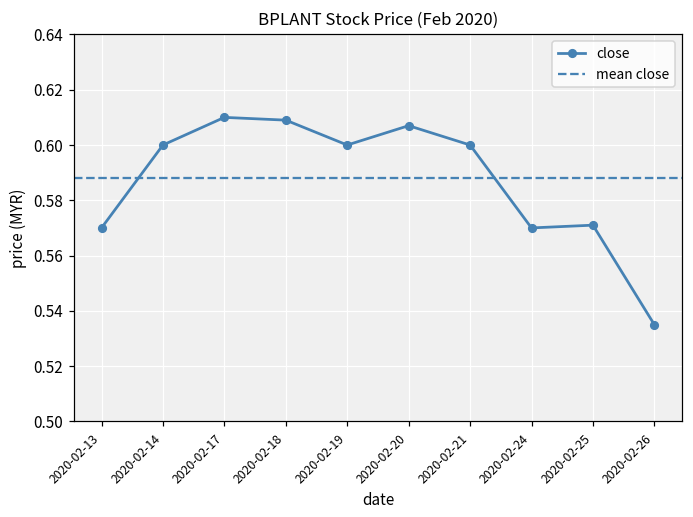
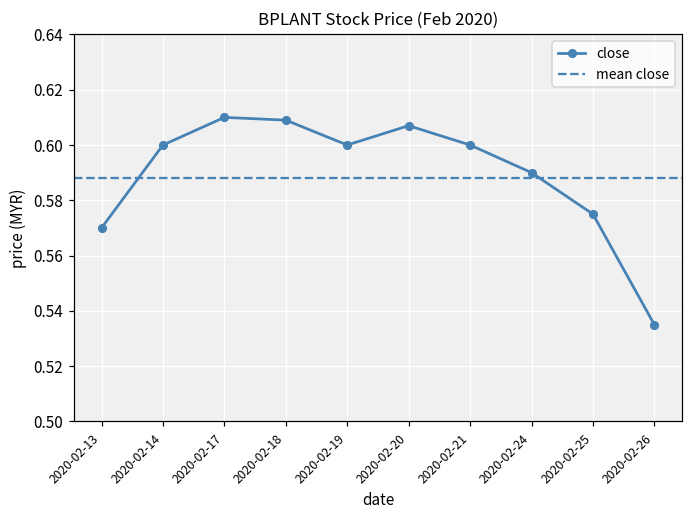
  {
    "2020-02-13": 0.570,
    "2020-02-14": 0.600,
    "2020-02-17": 0.610,
    "2020-02-18": 0.609,
    "2020-02-19": 0.600,
    "2020-02-20": 0.607,
    "2020-02-21": 0.600,
-   "2020-02-24": 0.57,
-   "2020-02-25": 0.571,
+   "2020-02-24": 0.59,
+   "2020-02-25": 0.575,
    "2020-02-26": 0.535
  }
